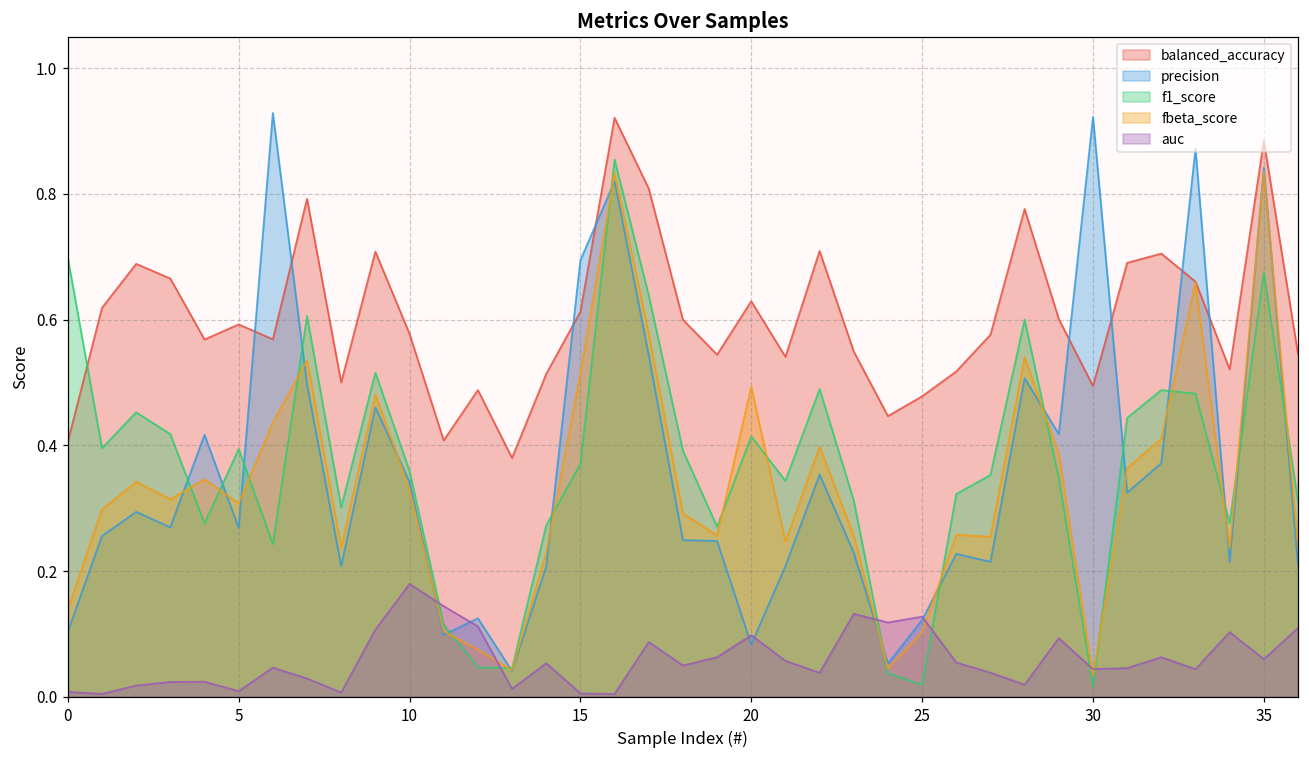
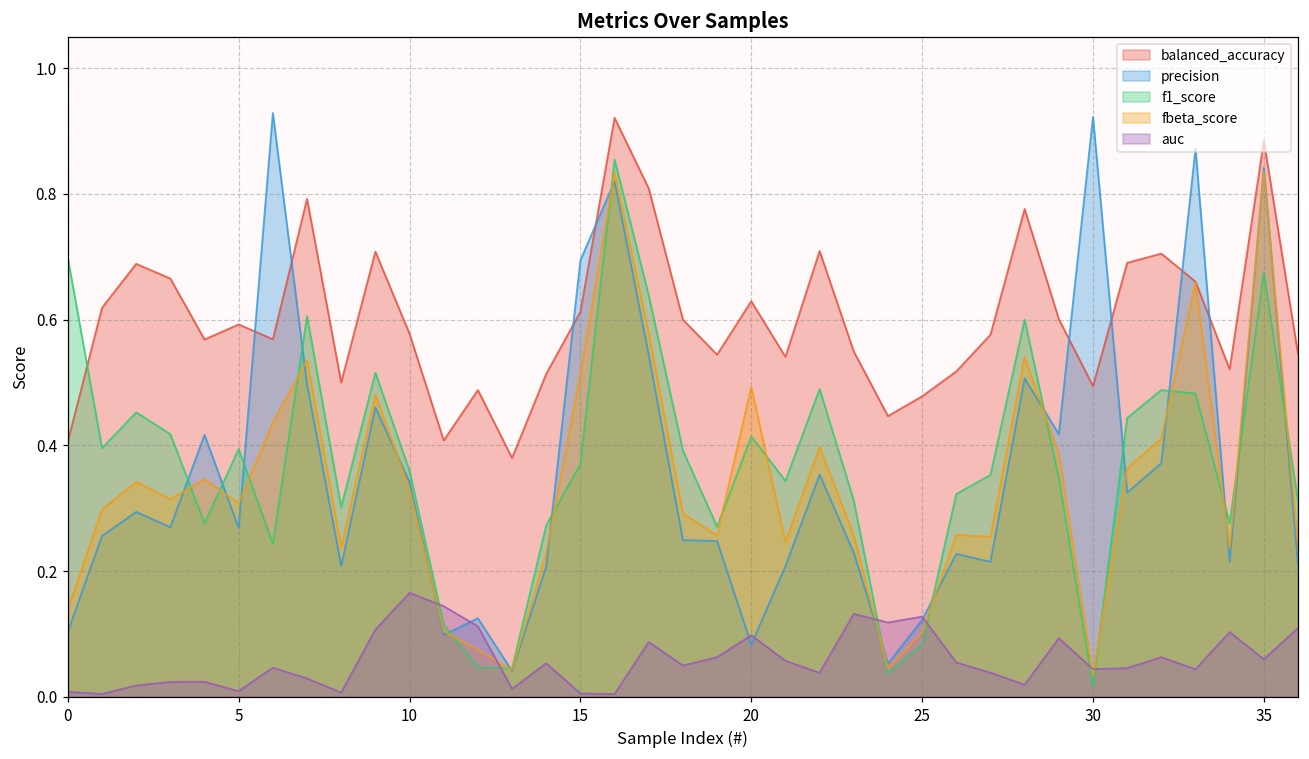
  {
    "precision": {
      "0": 0.10,
      "5": 0.27,
      "10": 0.34,
      "15": 0.69,
      "20": 0.08,
      "25": 0.12,
      "30": 0.92,
      "35": 0.84
    },
    "f1_score": {
      "0": 0.70,
      "5": 0.39,
      "10": 0.36,
      "15": 0.37,
      "20": 0.41,
-     "25": 0.02,
+     "25": 0.08,
      "30": 0.02,
      "35": 0.67
    },
    "auc": {
      "0": 0.01,
      "5": 0.01,
-     "10": 0.18,
+     "10": 0.17,
      "15": 0.01,
      "20": 0.10,
      "25": 0.13,
      "30": 0.04,
      "35": 0.06
    }
  }
